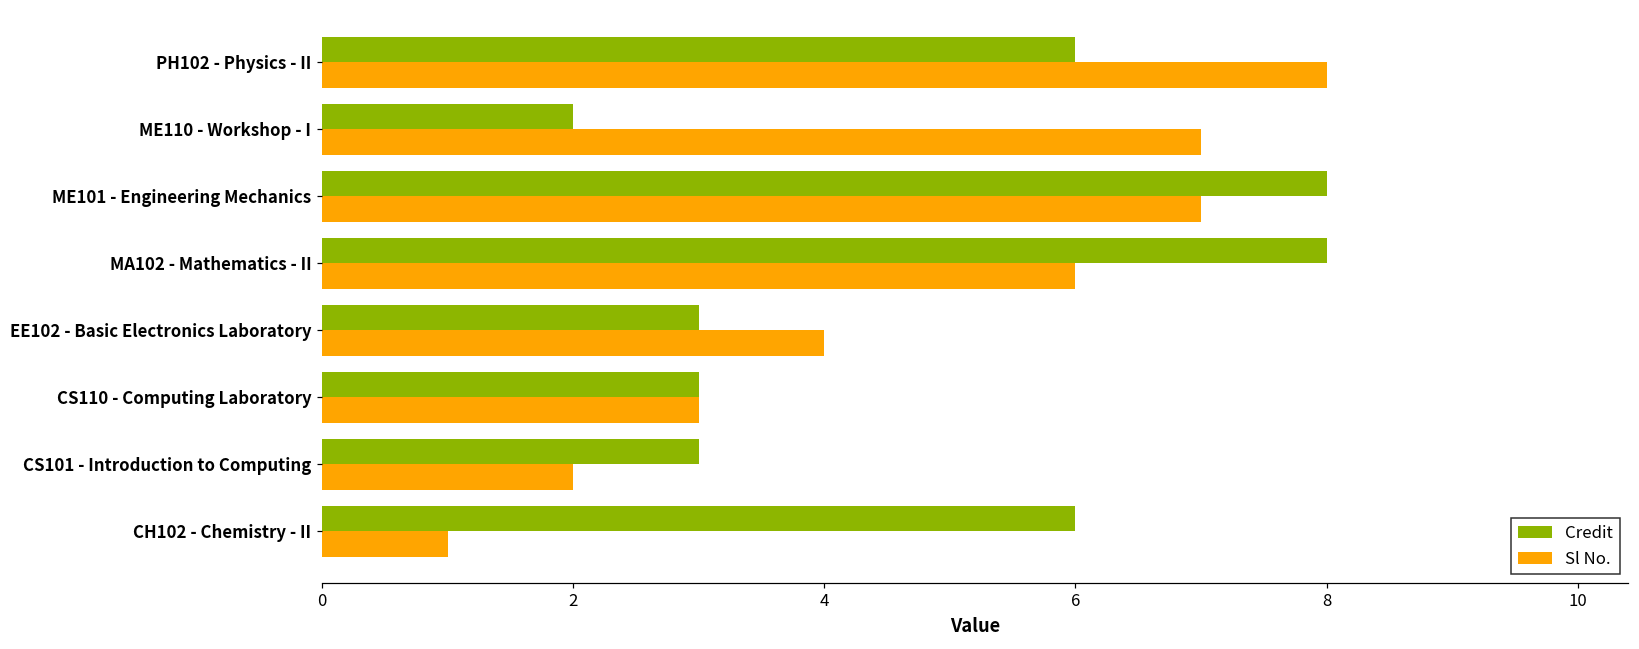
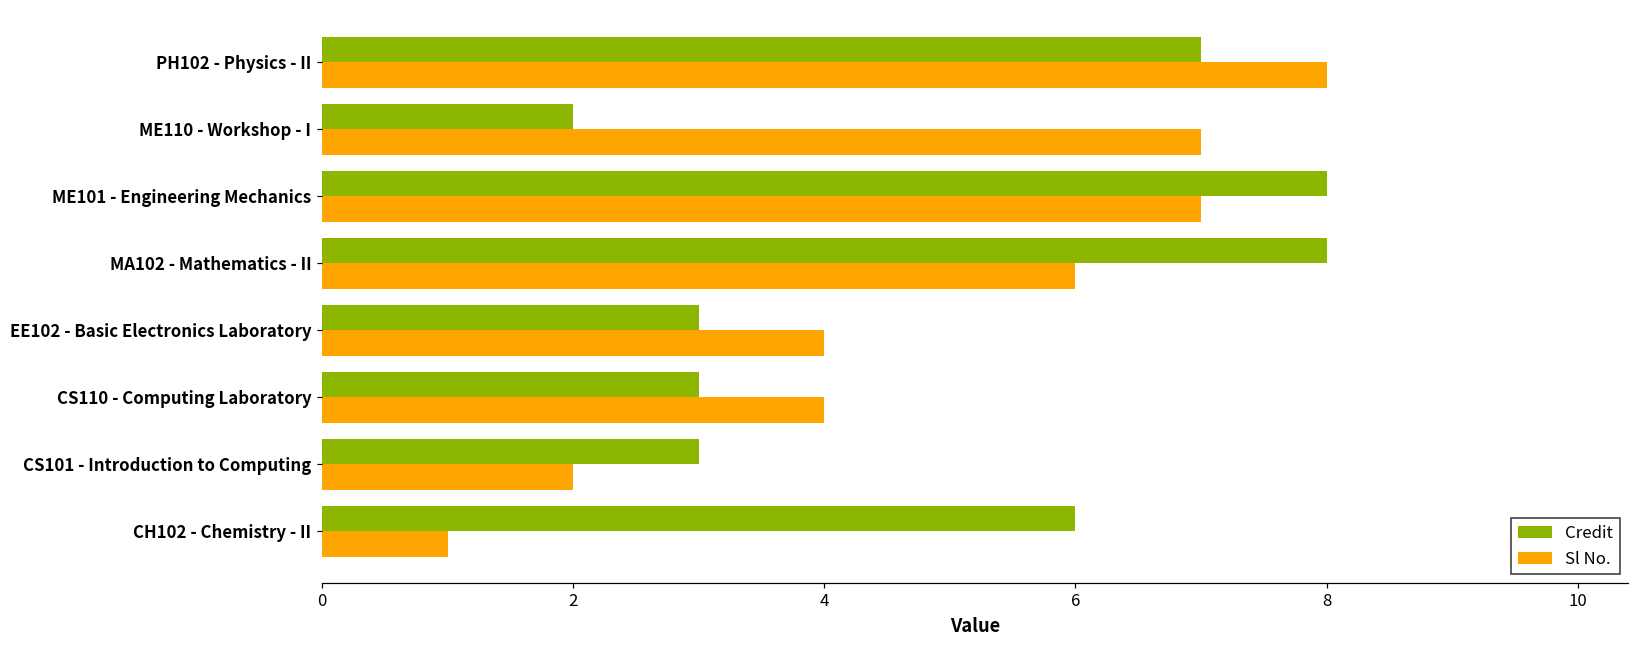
  {
    "Credit": {
-     "PH102 - Physics - II": 6,
+     "PH102 - Physics - II": 7,
      "ME110 - Workshop - I": 2,
      "ME101 - Engineering Mechanics": 8,
      "MA102 - Mathematics - II": 8,
      "EE102 - Basic Electronics Laboratory": 3,
      "CS110 - Computing Laboratory": 3,
      "CS101 - Introduction to Computing": 3,
      "CH102 - Chemistry - II": 6
    },
    "Sl No.": {
      "PH102 - Physics - II": 8,
      "ME110 - Workshop - I": 7,
      "ME101 - Engineering Mechanics": 7,
      "MA102 - Mathematics - II": 6,
      "EE102 - Basic Electronics Laboratory": 4,
-     "CS110 - Computing Laboratory": 3,
+     "CS110 - Computing Laboratory": 4,
      "CS101 - Introduction to Computing": 2,
      "CH102 - Chemistry - II": 1
    }
  }
